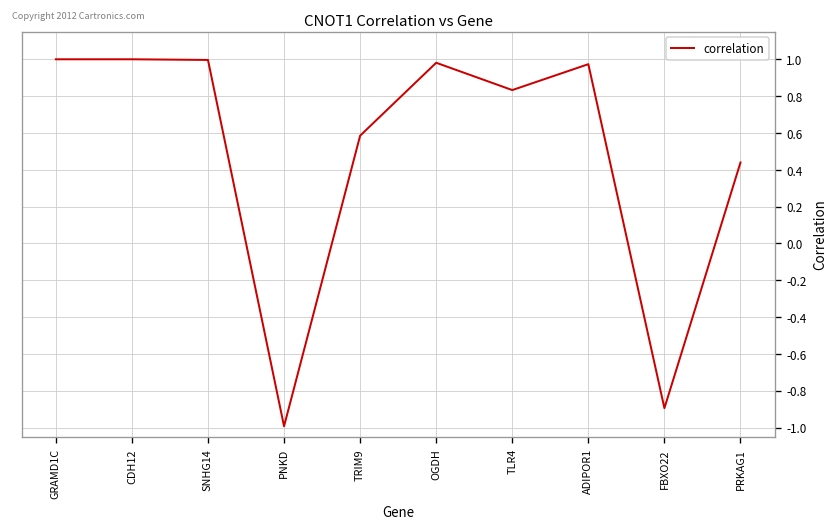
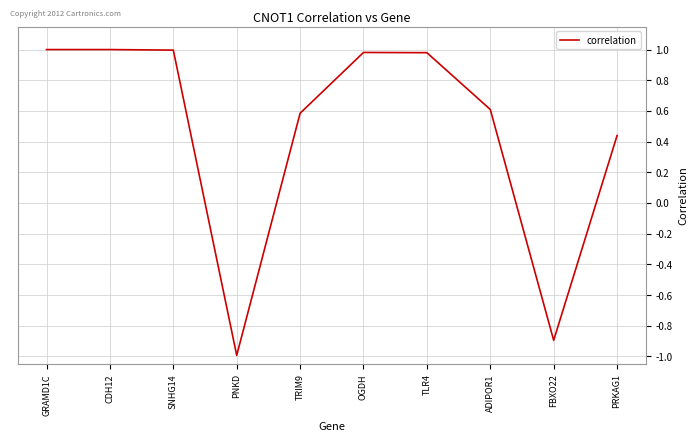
  {
    "GRAMD1C": 1.00,
    "CDH12": 1.00,
    "SNHG14": 1.00,
    "PNKD": -0.99,
    "TRIM9": 0.58,
    "OGDH": 0.98,
-   "TLR4": 0.83,
-   "ADIPOR1": 0.97,
+   "TLR4": 0.98,
+   "ADIPOR1": 0.61,
    "FBXO22": -0.89,
    "PRKAG1": 0.44
  }
